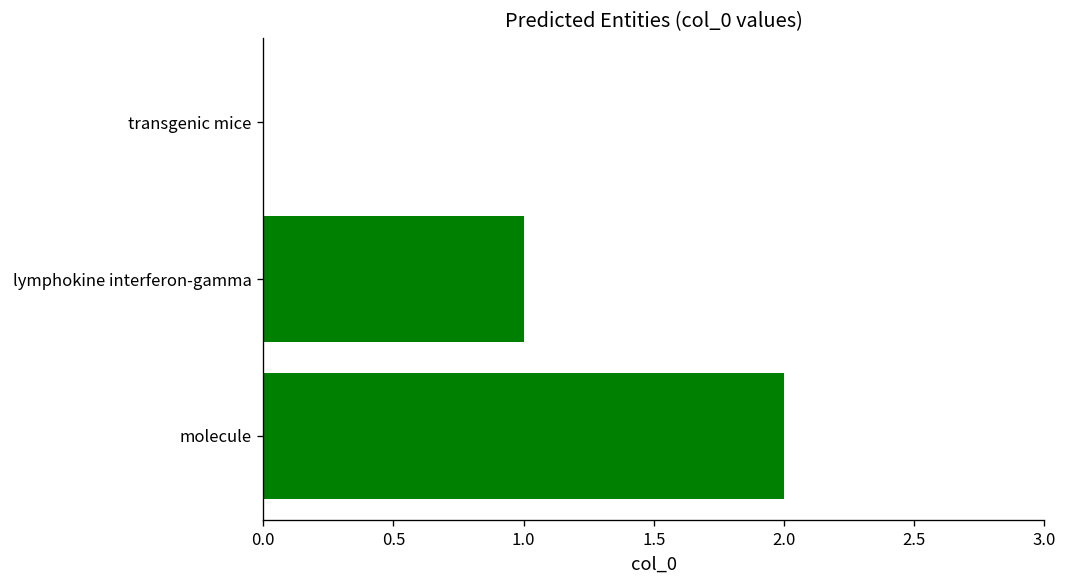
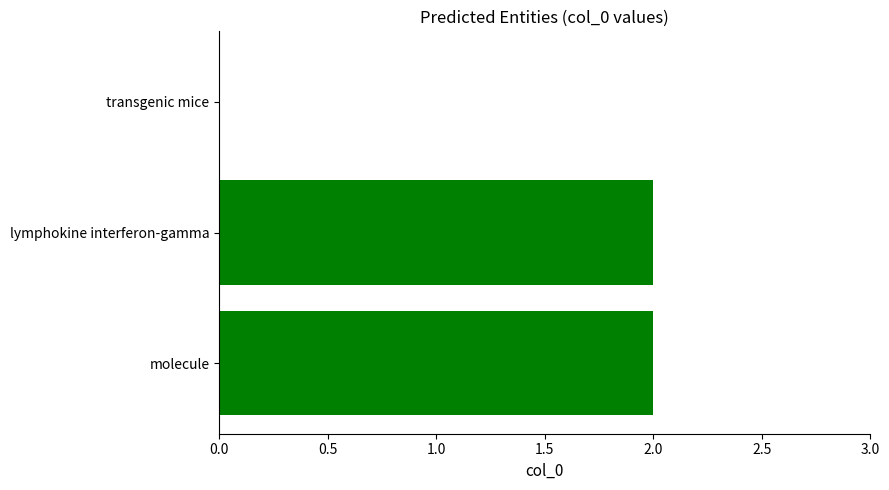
  {
    "transgenic mice": 0,
-   "lymphokine interferon-gamma": 1,
+   "lymphokine interferon-gamma": 2,
    "molecule": 2
  }
